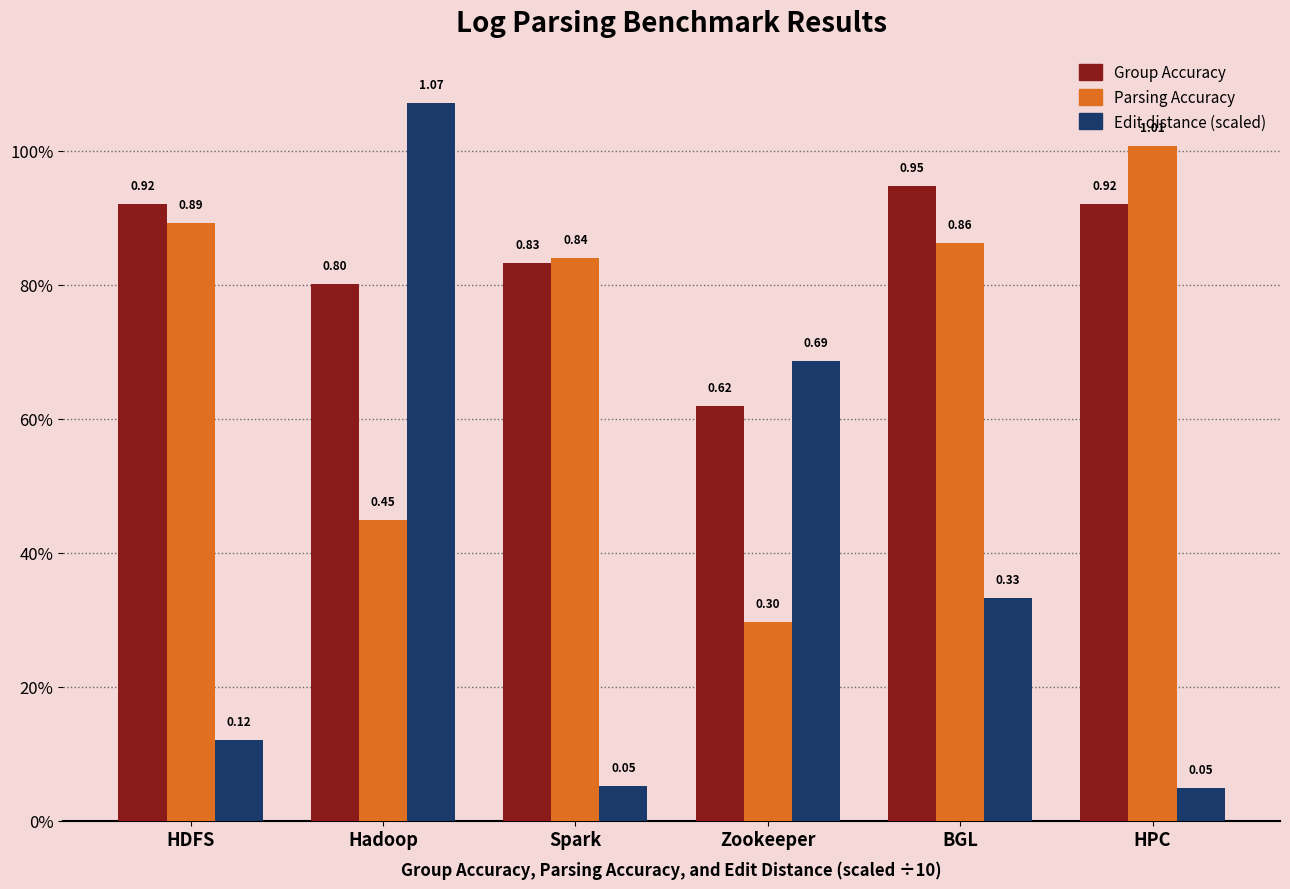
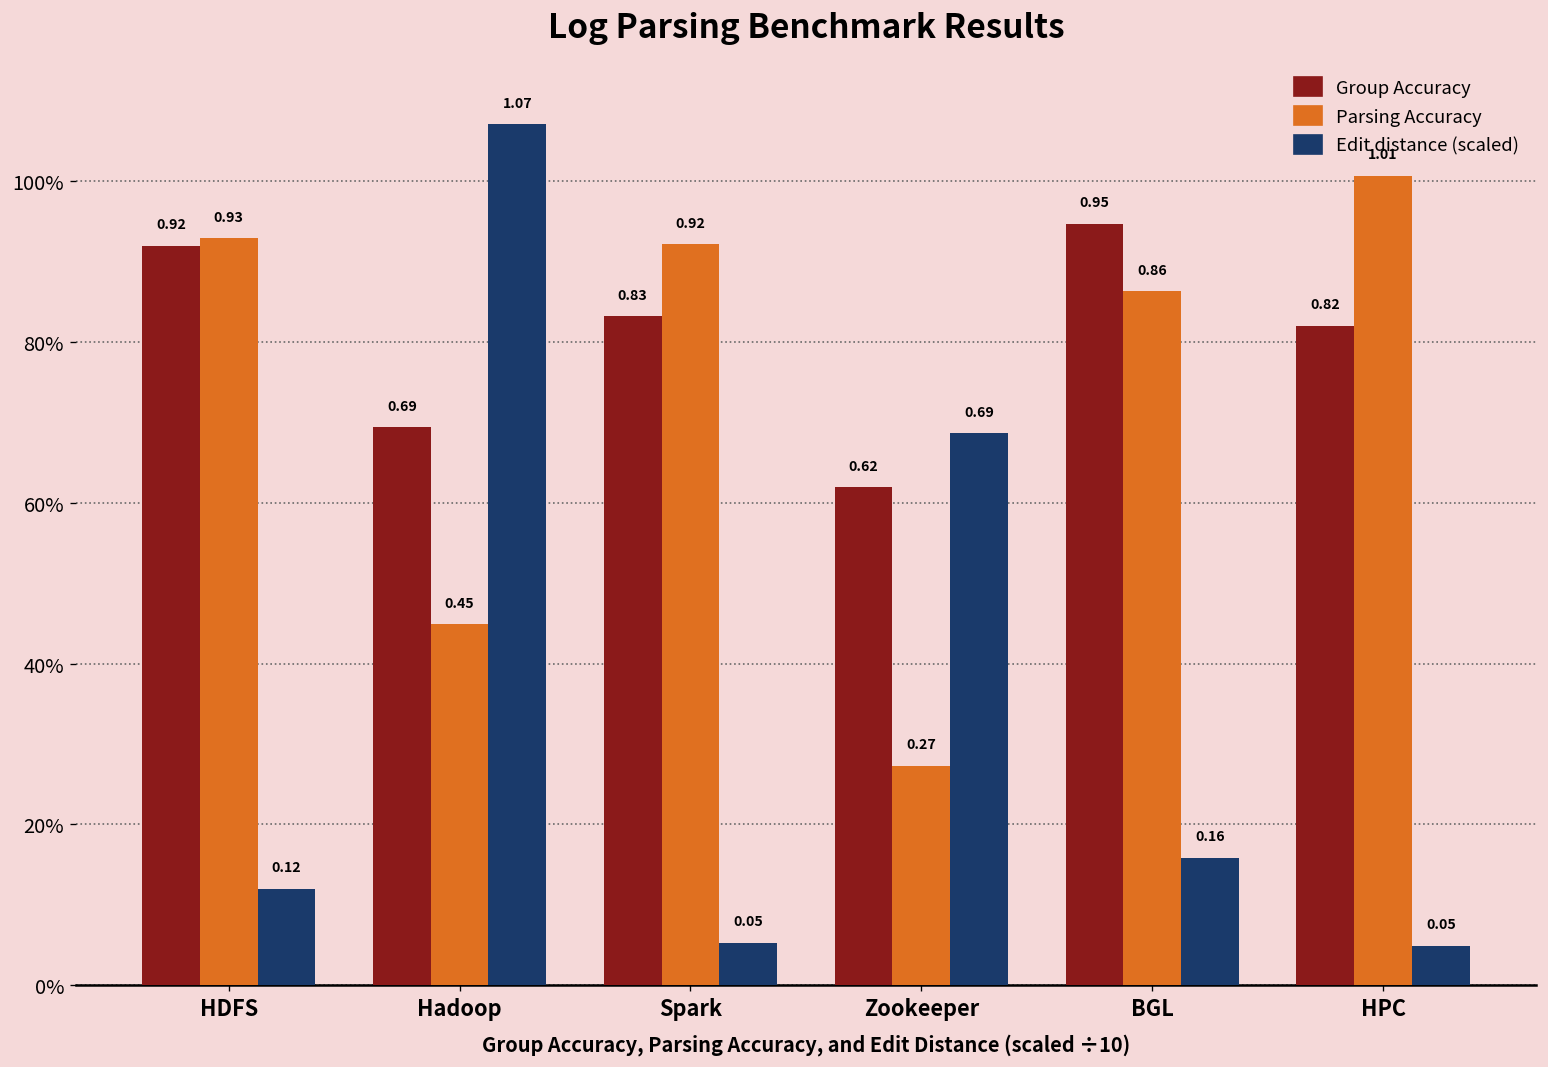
  {
    "Group Accuracy": {
      "HDFS": 0.92,
-     "Hadoop": 0.80,
+     "Hadoop": 0.69,
      "Spark": 0.83,
      "Zookeeper": 0.62,
      "BGL": 0.95,
-     "HPC": 0.92
+     "HPC": 0.82
    },
    "Parsing Accuracy": {
-     "HDFS": 0.89,
+     "HDFS": 0.93,
      "Hadoop": 0.45,
-     "Spark": 0.84,
-     "Zookeeper": 0.30,
+     "Spark": 0.92,
+     "Zookeeper": 0.27,
      "BGL": 0.86,
      "HPC": 1.01
    },
    "Edit distance (scaled)": {
      "HDFS": 0.12,
      "Hadoop": 1.07,
      "Spark": 0.05,
      "Zookeeper": 0.69,
-     "BGL": 0.33,
+     "BGL": 0.16,
      "HPC": 0.05
    }
  }
